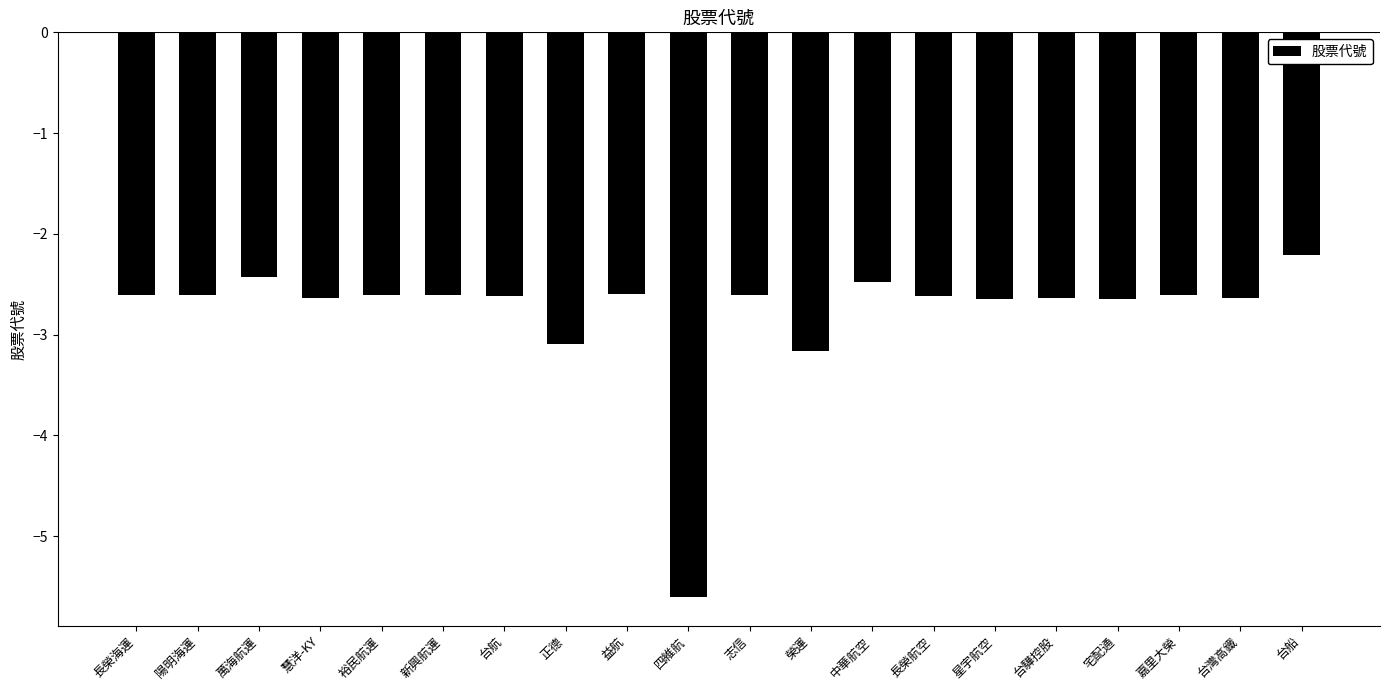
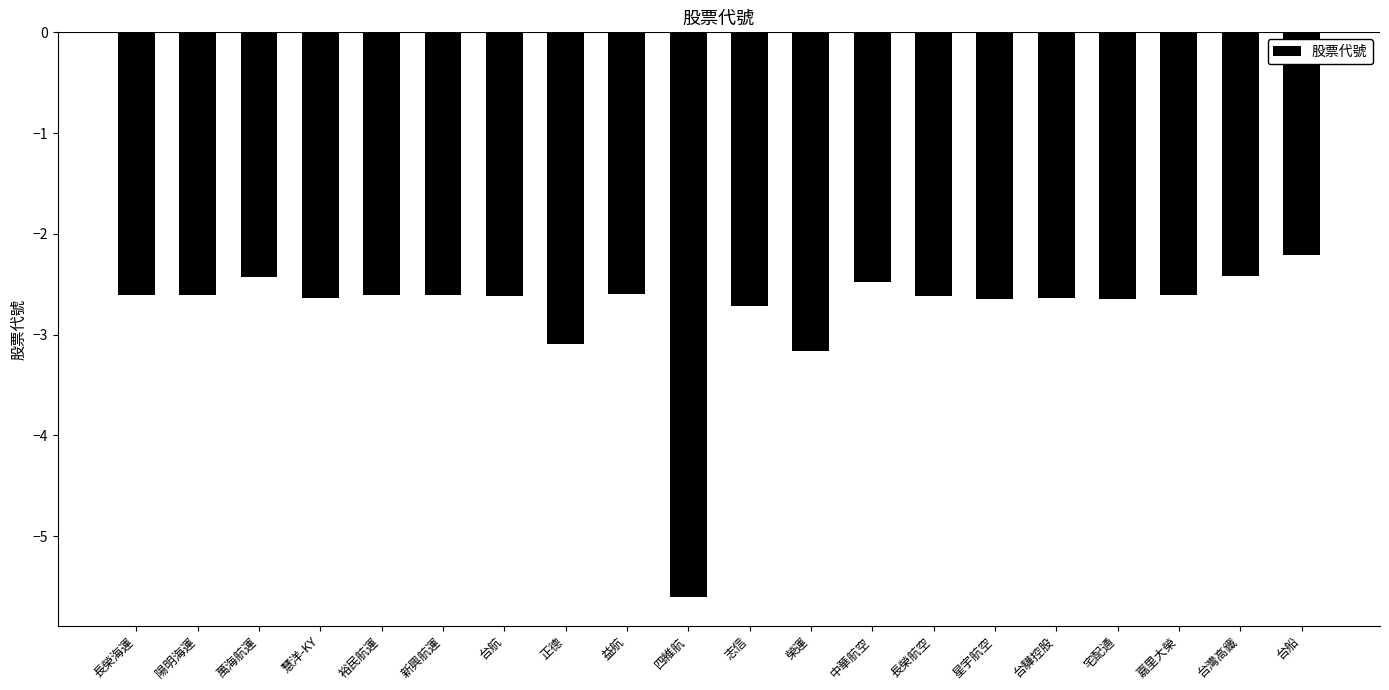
  {
    "長榮海運": -2.60,
    "陽明海運": -2.61,
    "萬海航運": -2.43,
    "慧洋-KY": -2.64,
    "裕民航運": -2.61,
    "新興航運": -2.61,
    "台航": -2.62,
    "正德": -3.09,
    "益航": -2.60,
    "四維航": -5.61,
-   "志信": -2.61,
+   "志信": -2.72,
    "榮運": -3.16,
    "中華航空": -2.48,
    "長榮航空": -2.62,
    "星宇航空": -2.65,
    "台驊控股": -2.64,
    "宅配通": -2.64,
    "嘉里大榮": -2.61,
-   "台灣高鐵": -2.63,
+   "台灣高鐵": -2.41,
    "台船": -2.21
  }
